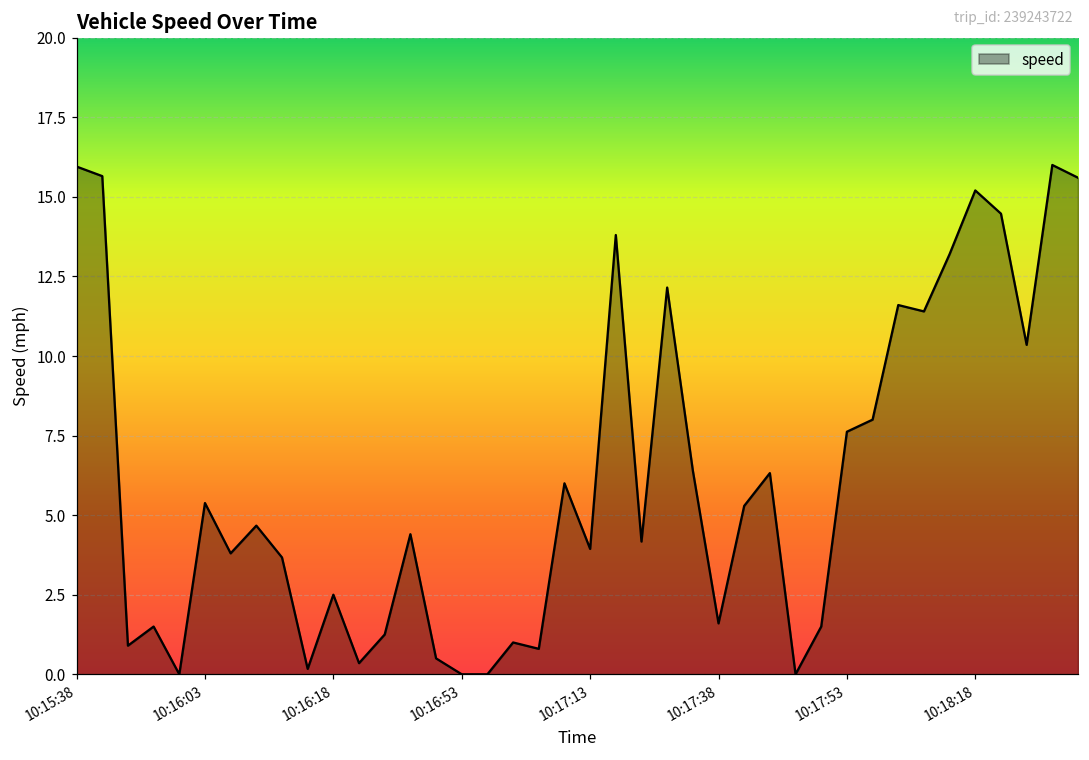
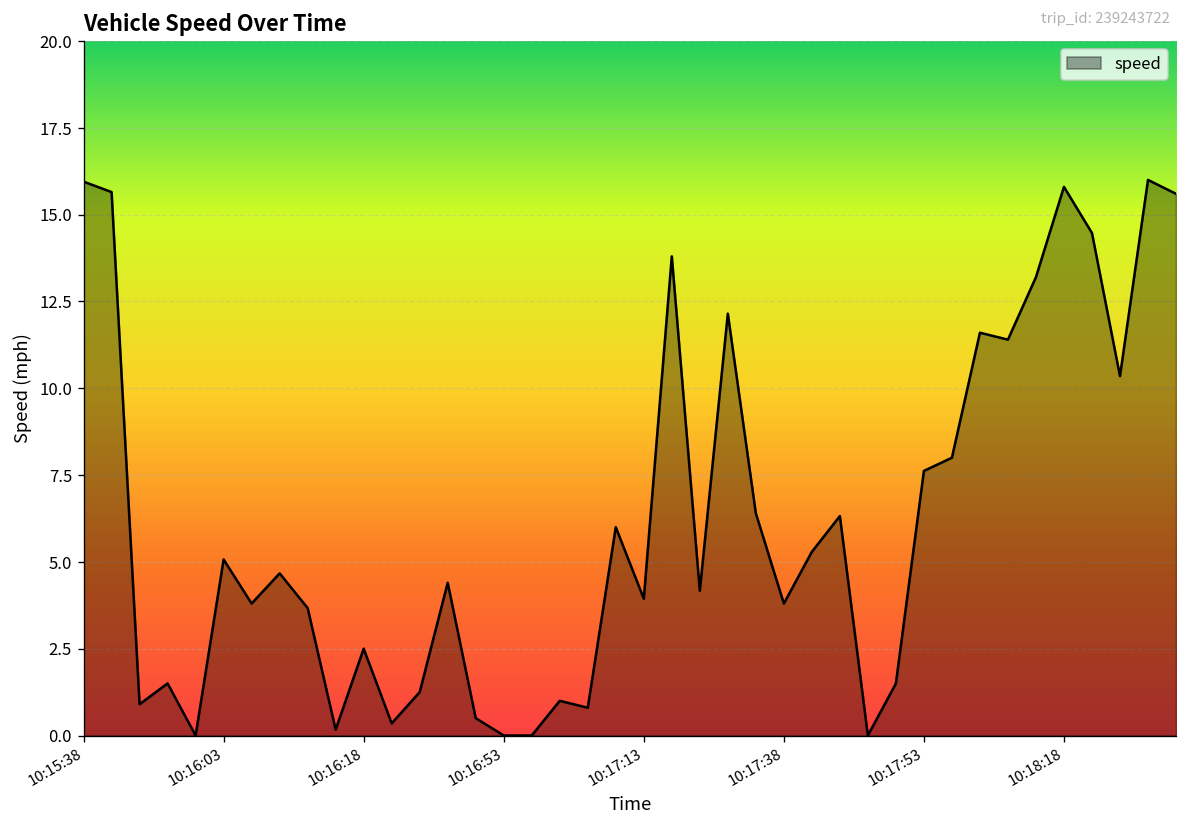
  {
    "10:15:38": 16.0,
-   "10:16:03": 5.4,
+   "10:16:03": 5.1,
    "10:16:18": 2.5,
    "10:16:53": 0.0,
    "10:17:13": 3.9,
-   "10:17:38": 1.6,
+   "10:17:38": 3.8,
    "10:17:53": 7.6,
-   "10:18:18": 15.2
+   "10:18:18": 15.8
  }
